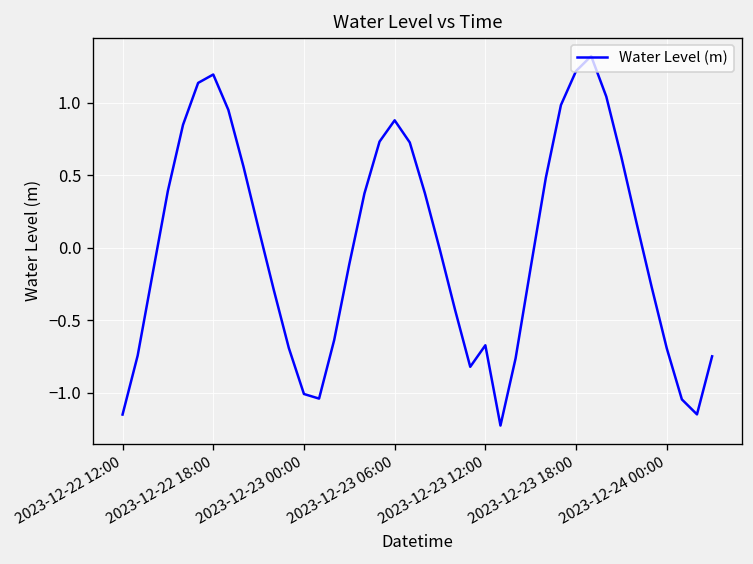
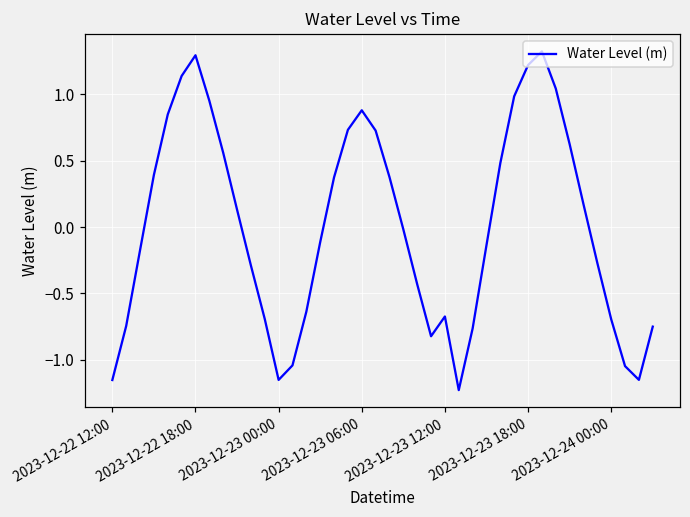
  {
    "2023-12-22 12:00": -1.15,
-   "2023-12-22 18:00": 1.19,
-   "2023-12-23 00:00": -1.01,
+   "2023-12-22 18:00": 1.29,
+   "2023-12-23 00:00": -1.15,
    "2023-12-23 06:00": 0.88,
    "2023-12-23 12:00": -0.67,
    "2023-12-24 00:00": -0.69
  }
